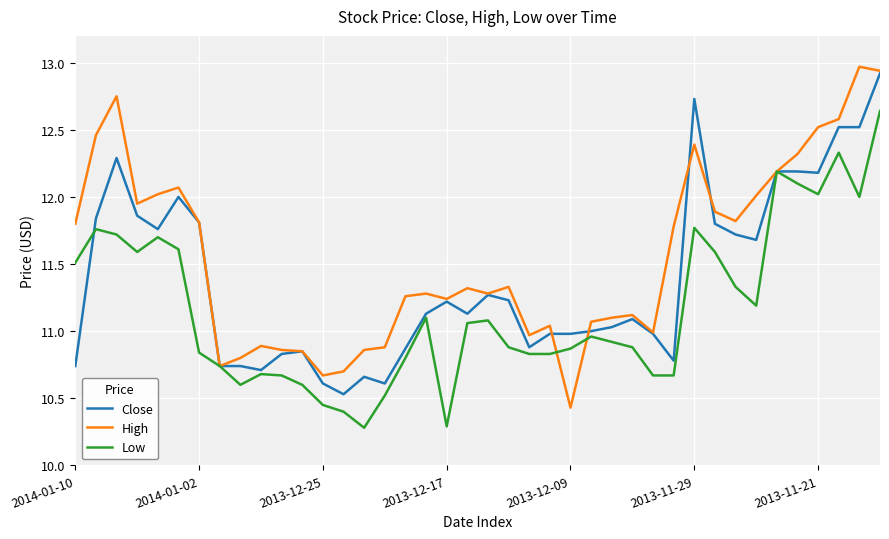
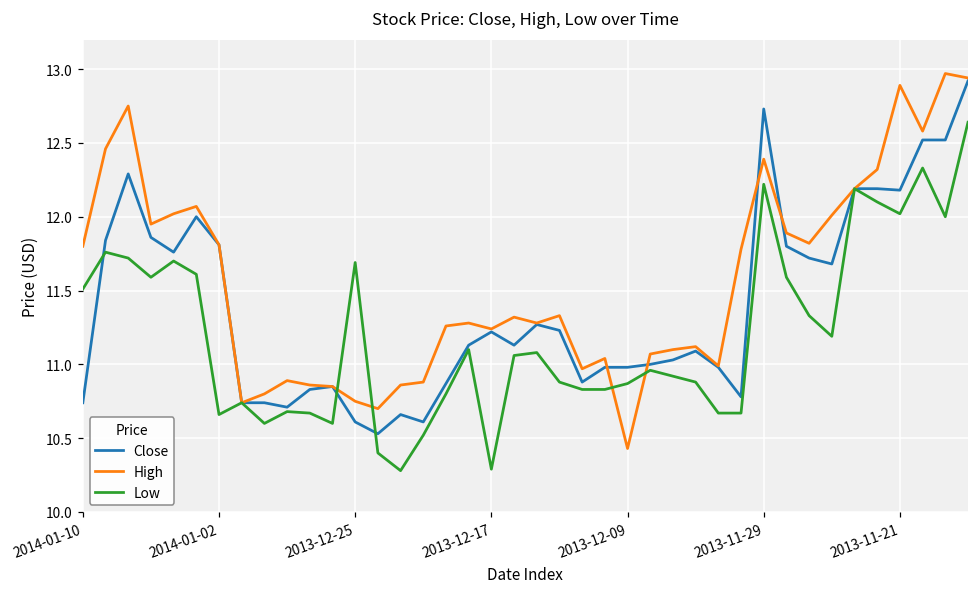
  {
    "Close": {
      "2014-01-10": 10.74,
      "2013-12-25": 10.61,
      "2013-12-17": 11.22,
      "2013-12-09": 10.98,
      "2013-11-29": 12.73,
      "2013-11-21": 12.18
    },
    "High": {
      "2014-01-10": 11.80,
-     "2013-12-25": 10.67,
+     "2013-12-25": 10.75,
      "2013-12-17": 11.24,
      "2013-12-09": 10.43,
      "2013-11-29": 12.39,
-     "2013-11-21": 12.52
+     "2013-11-21": 12.89
    },
    "Low": {
      "2014-01-10": 11.51,
-     "2014-01-02": 10.84,
-     "2013-12-25": 10.45,
+     "2014-01-02": 10.66,
+     "2013-12-25": 11.69,
      "2013-12-17": 10.29,
      "2013-12-09": 10.87,
-     "2013-11-29": 11.77,
+     "2013-11-29": 12.22,
      "2013-11-21": 12.02
    }
  }
